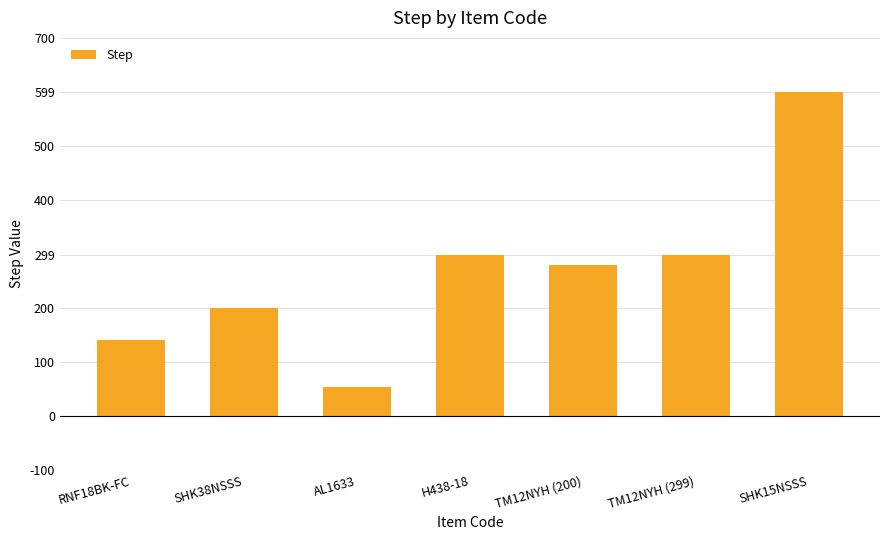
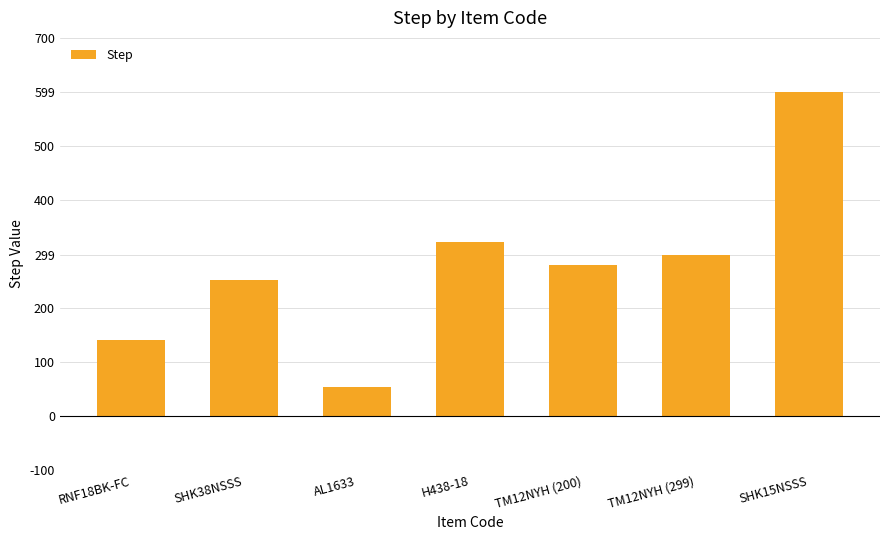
  {
    "RNF18BK-FC": 140,
-   "SHK38NSSS": 200,
+   "SHK38NSSS": 250,
    "AL1633": 50,
-   "H438-18": 300,
+   "H438-18": 320,
    "TM12NYH (200)": 280,
    "TM12NYH (299)": 300,
    "SHK15NSSS": 600
  }
